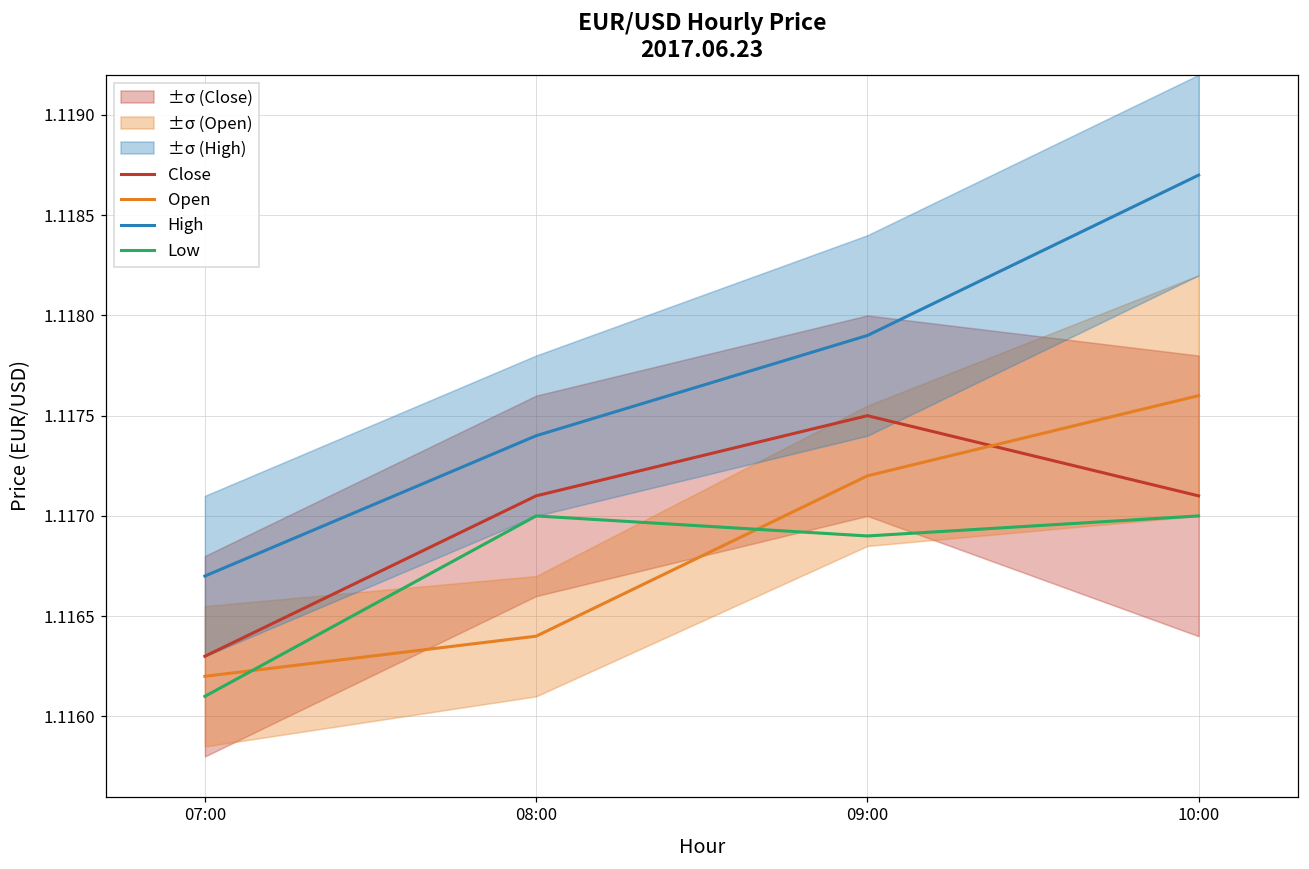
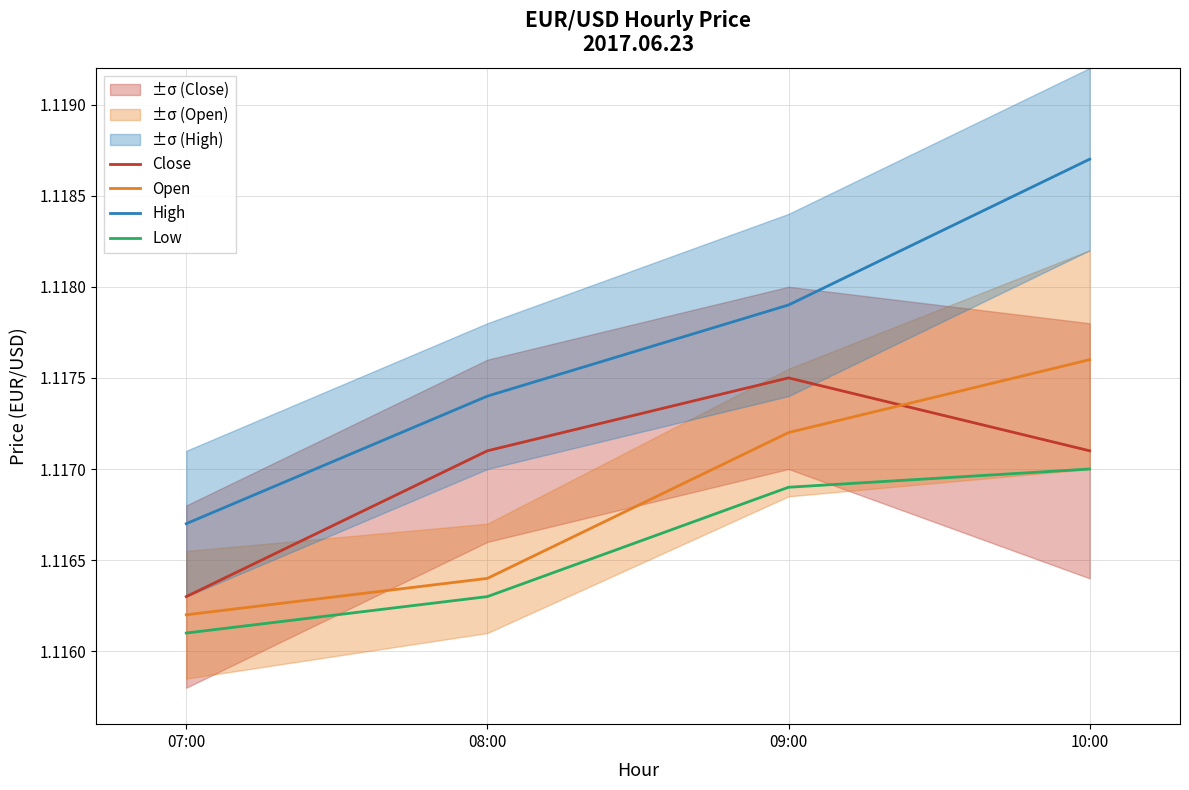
  {
    "Low": {
      "07:00": 1.1161,
-     "08:00": 1.1170,
+     "08:00": 1.1163,
      "09:00": 1.1169,
      "10:00": 1.1170
    }
  }
